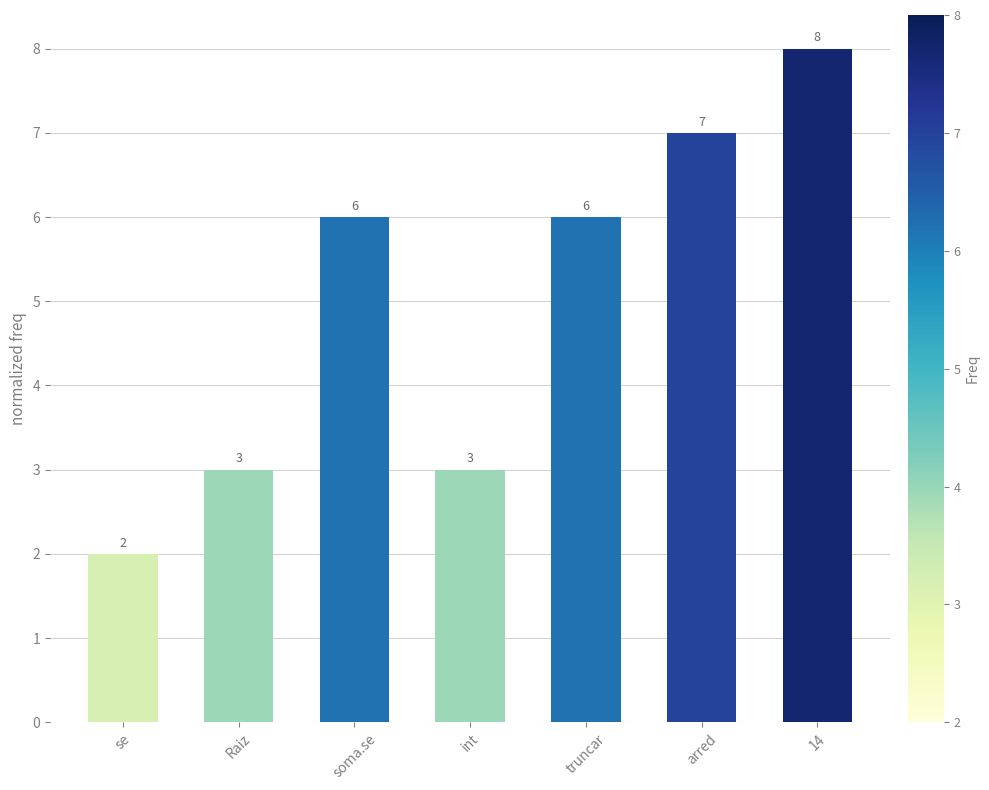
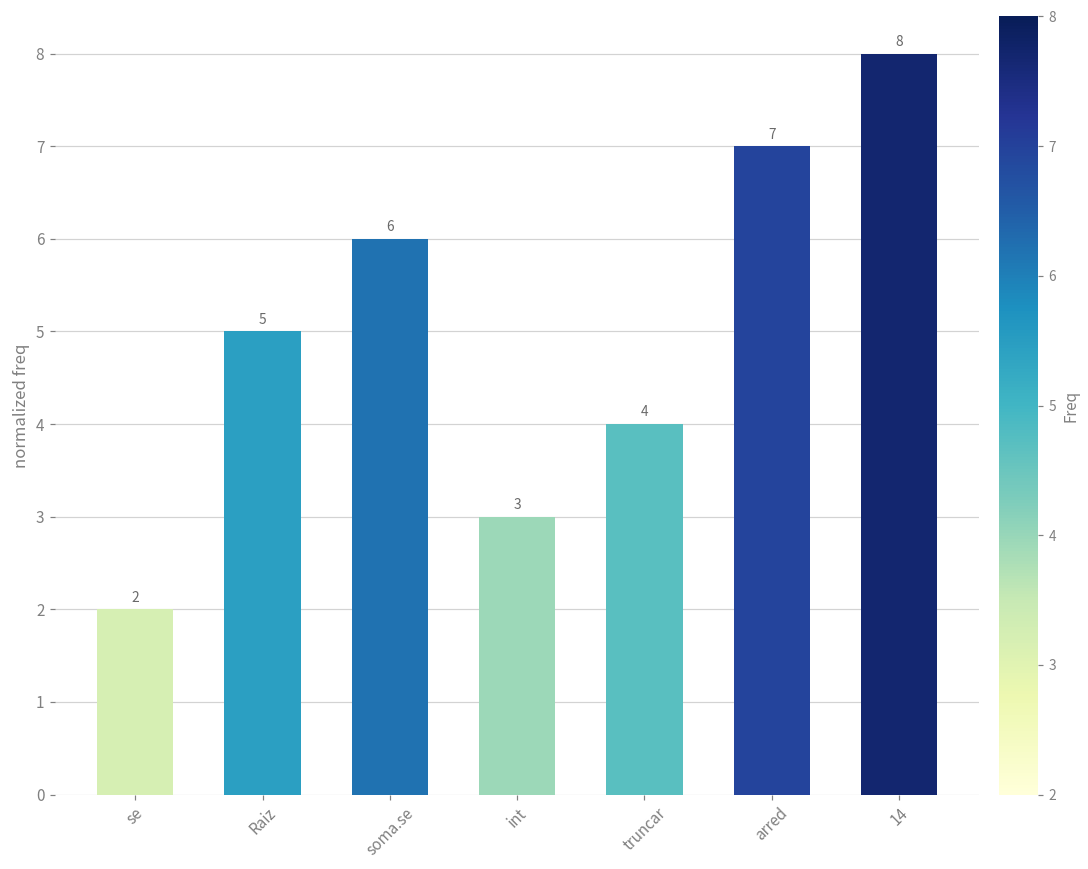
  {
    "se": 2,
-   "Raiz": 3,
+   "Raiz": 5,
    "soma.se": 6,
    "int": 3,
-   "truncar": 6,
+   "truncar": 4,
    "arred": 7,
    "14": 8
  }
